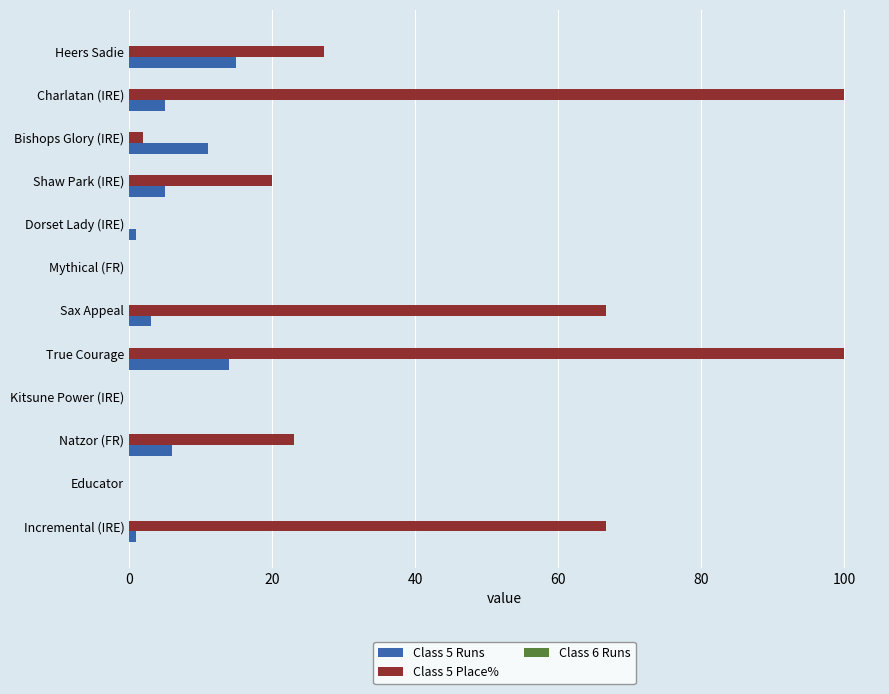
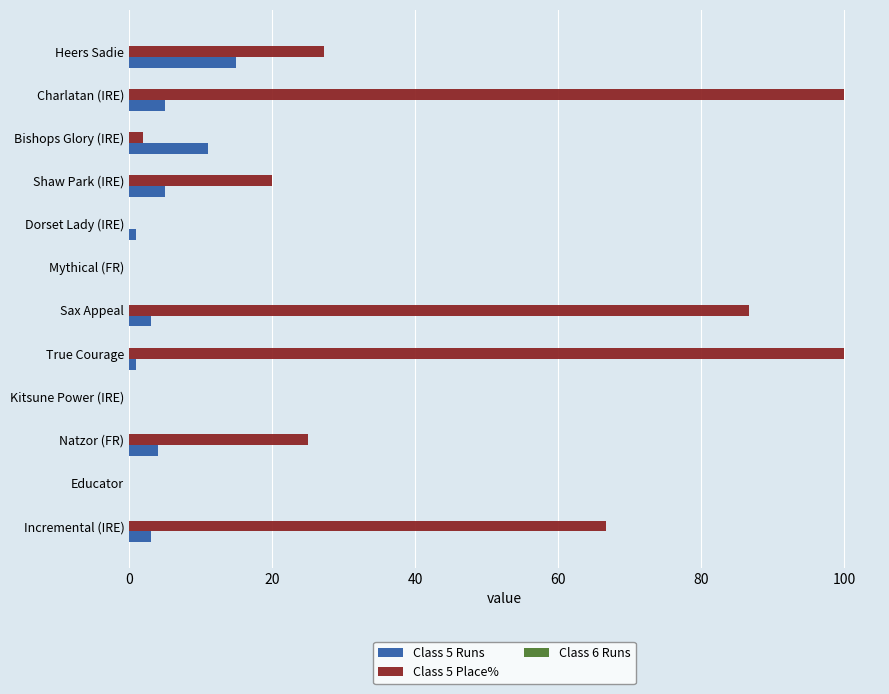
  {
    "Class 5 Runs": {
      "Heers Sadie": 15,
      "Charlatan (IRE)": 5,
      "Bishops Glory (IRE)": 11,
      "Shaw Park (IRE)": 5,
      "Dorset Lady (IRE)": 1,
      "Mythical (FR)": 0,
      "Sax Appeal": 3,
-     "True Courage": 14,
+     "True Courage": 1,
      "Kitsune Power (IRE)": 0,
-     "Natzor (FR)": 6,
+     "Natzor (FR)": 4,
      "Educator": 0,
-     "Incremental (IRE)": 1
+     "Incremental (IRE)": 3
    },
    "Class 5 Place%": {
      "Heers Sadie": 27,
      "Charlatan (IRE)": 100,
      "Bishops Glory (IRE)": 2,
      "Shaw Park (IRE)": 20,
      "Dorset Lady (IRE)": 0,
      "Mythical (FR)": 0,
-     "Sax Appeal": 67,
+     "Sax Appeal": 87,
      "True Courage": 100,
      "Kitsune Power (IRE)": 0,
-     "Natzor (FR)": 23,
+     "Natzor (FR)": 25,
      "Educator": 0,
      "Incremental (IRE)": 67
    },
    "Class 6 Runs": {
      "Heers Sadie": 0,
      "Charlatan (IRE)": 0,
      "Bishops Glory (IRE)": 0,
      "Shaw Park (IRE)": 0,
      "Dorset Lady (IRE)": 0,
      "Mythical (FR)": 0,
      "Sax Appeal": 0,
      "True Courage": 0,
      "Kitsune Power (IRE)": 0,
      "Natzor (FR)": 0,
      "Educator": 0,
      "Incremental (IRE)": 0
    }
  }
